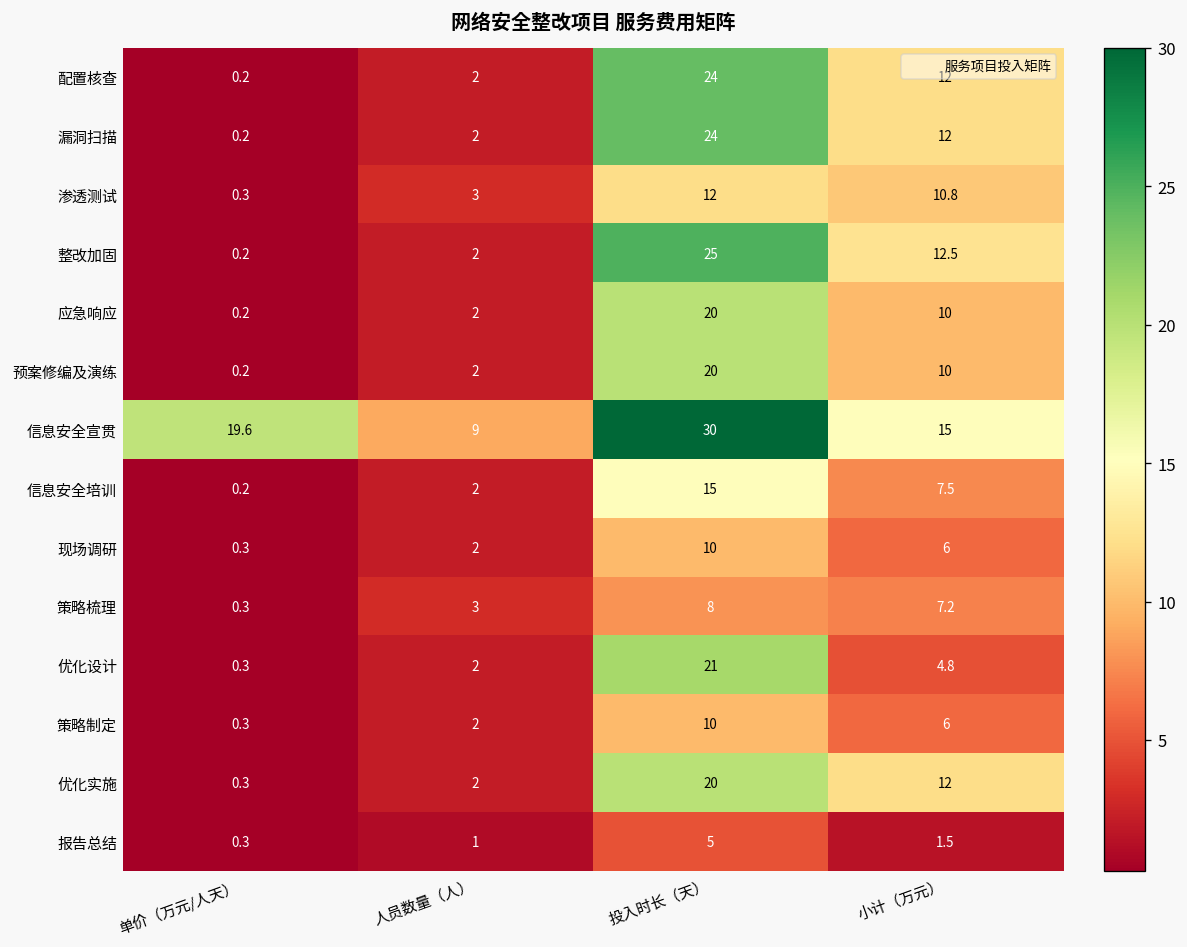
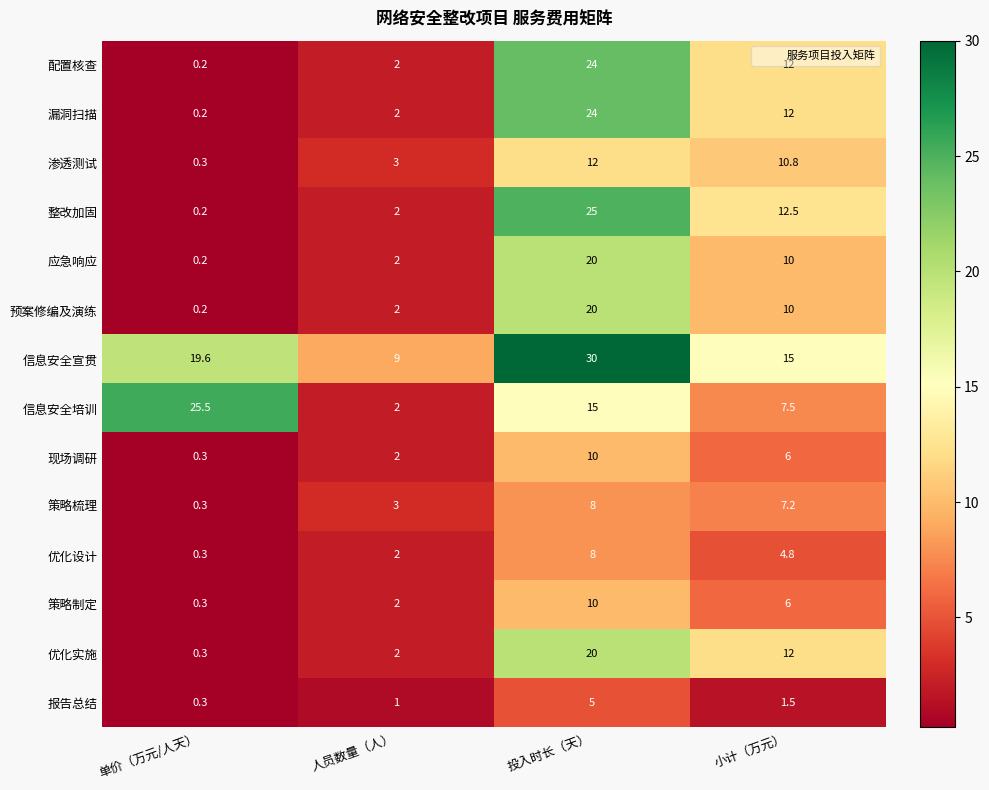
  {
    "配置核查": {
      "单价（万元/人天）": 0.2,
      "人员数量（人）": 2,
      "投入时长（天）": 24
    },
    "漏洞扫描": {
      "单价（万元/人天）": 0.2,
      "人员数量（人）": 2,
      "投入时长（天）": 24,
      "小计（万元）": 12
    },
    "渗透测试": {
      "单价（万元/人天）": 0.3,
      "人员数量（人）": 3,
      "投入时长（天）": 12,
      "小计（万元）": 10.8
    },
    "整改加固": {
      "单价（万元/人天）": 0.2,
      "人员数量（人）": 2,
      "投入时长（天）": 25,
      "小计（万元）": 12.5
    },
    "应急响应": {
      "单价（万元/人天）": 0.2,
      "人员数量（人）": 2,
      "投入时长（天）": 20,
      "小计（万元）": 10
    },
    "预案修编及演练": {
      "单价（万元/人天）": 0.2,
      "人员数量（人）": 2,
      "投入时长（天）": 20,
      "小计（万元）": 10
    },
    "信息安全宣贯": {
      "单价（万元/人天）": 19.6,
      "人员数量（人）": 9,
      "投入时长（天）": 30,
      "小计（万元）": 15
    },
    "信息安全培训": {
-     "单价（万元/人天）": 0.2,
+     "单价（万元/人天）": 25.5,
      "人员数量（人）": 2,
      "投入时长（天）": 15,
      "小计（万元）": 7.5
    },
    "现场调研": {
      "单价（万元/人天）": 0.3,
      "人员数量（人）": 2,
      "投入时长（天）": 10,
      "小计（万元）": 6
    },
    "策略梳理": {
      "单价（万元/人天）": 0.3,
      "人员数量（人）": 3,
      "投入时长（天）": 8,
      "小计（万元）": 7.2
    },
    "优化设计": {
      "单价（万元/人天）": 0.3,
      "人员数量（人）": 2,
-     "投入时长（天）": 21,
+     "投入时长（天）": 8,
      "小计（万元）": 4.8
    },
    "策略制定": {
      "单价（万元/人天）": 0.3,
      "人员数量（人）": 2,
      "投入时长（天）": 10,
      "小计（万元）": 6
    },
    "优化实施": {
      "单价（万元/人天）": 0.3,
      "人员数量（人）": 2,
      "投入时长（天）": 20,
      "小计（万元）": 12
    },
    "报告总结": {
      "单价（万元/人天）": 0.3,
      "人员数量（人）": 1,
      "投入时长（天）": 5,
      "小计（万元）": 1.5
    }
  }
